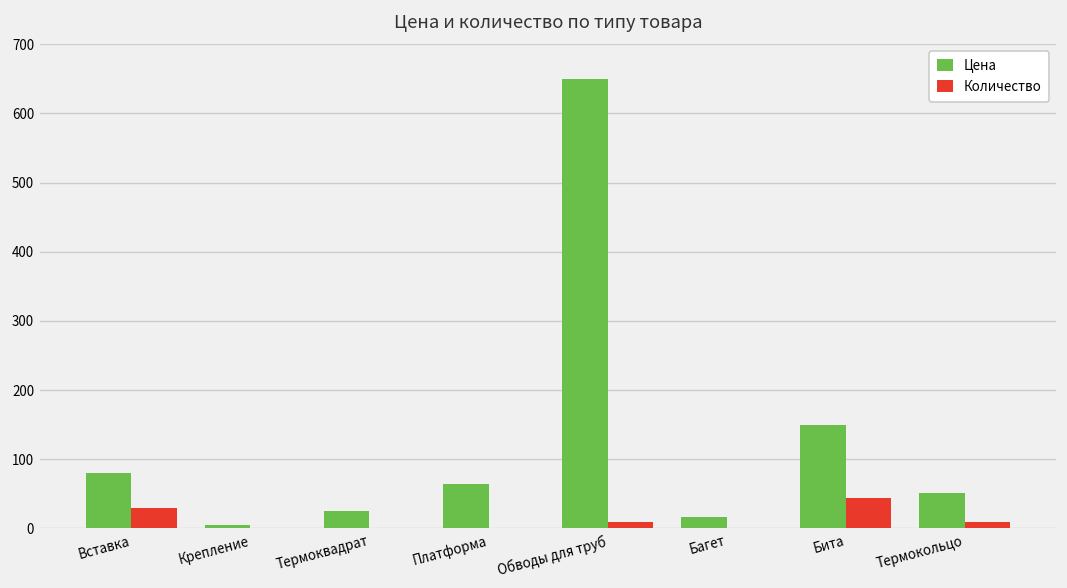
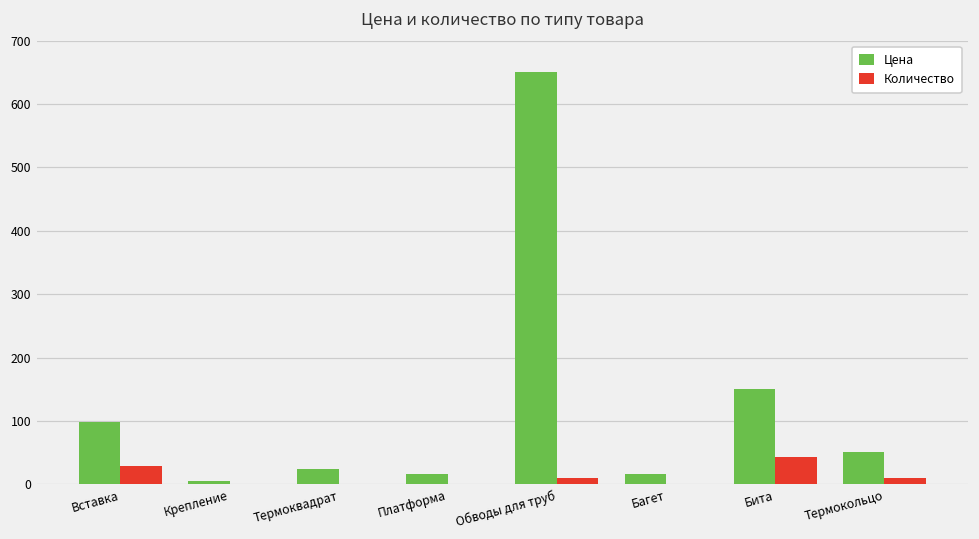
  {
    "Цена": {
-     "Вставка": 80,
+     "Вставка": 100,
      "Крепление": 10,
      "Термоквадрат": 20,
-     "Платформа": 60,
+     "Платформа": 20,
      "Обводы для труб": 650,
      "Багет": 20,
      "Бита": 150,
      "Термокольцо": 50
    },
    "Количество": {
      "Вставка": 30,
      "Обводы для труб": 10,
      "Бита": 40,
      "Термокольцо": 10
    }
  }
